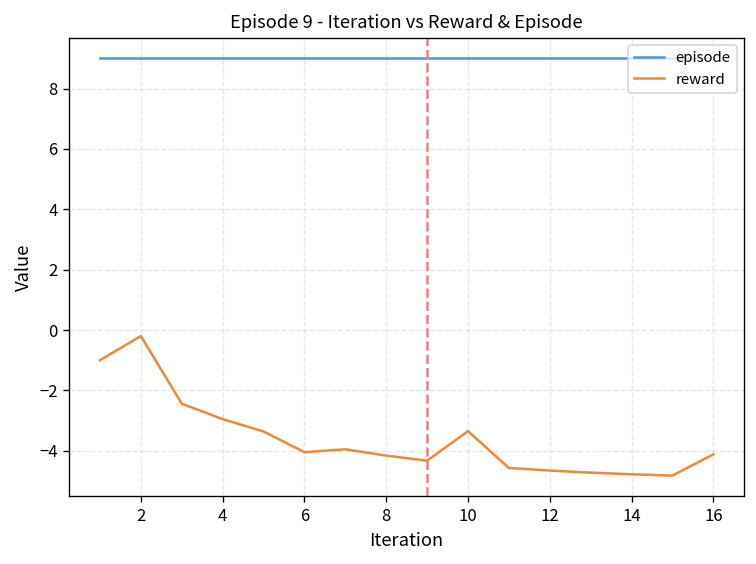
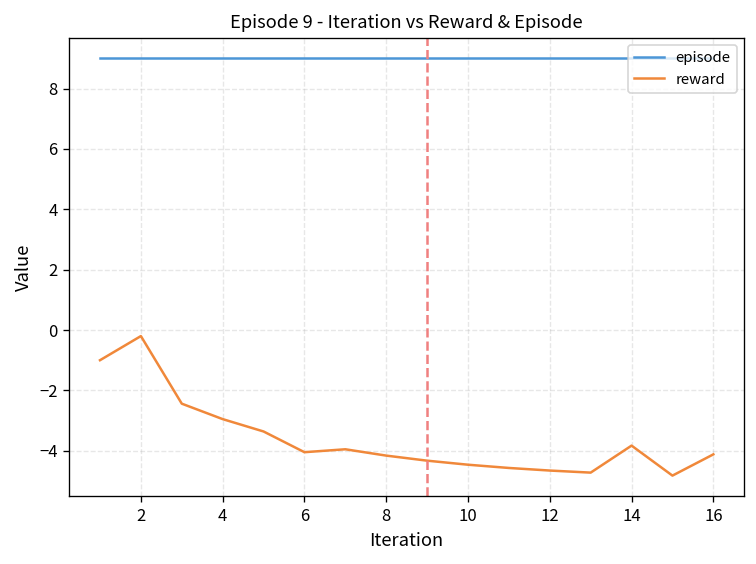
  {
    "episode": {
      "2": 9.0,
      "4": 9.0,
      "6": 9.0,
      "8": 9.0,
      "10": 9.0,
      "12": 9.0
    },
    "reward": {
      "2": -0.2,
      "4": -3.0,
      "6": -4.0,
      "8": -4.2,
-     "10": -3.4,
+     "10": -4.5,
      "12": -4.7,
-     "14": -4.8,
+     "14": -3.8,
      "16": -4.1
    }
  }
